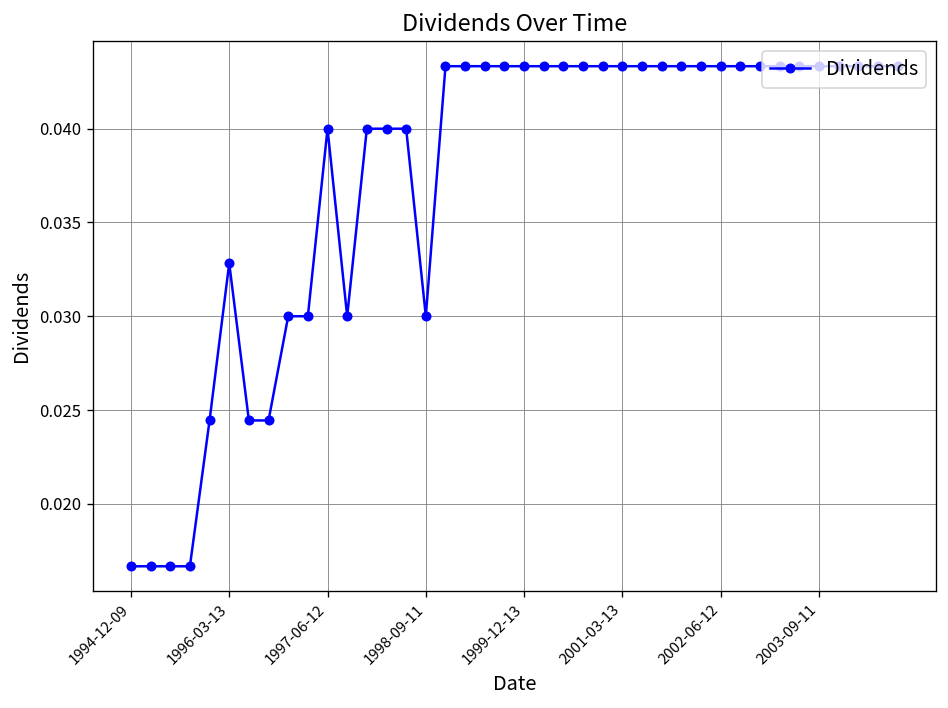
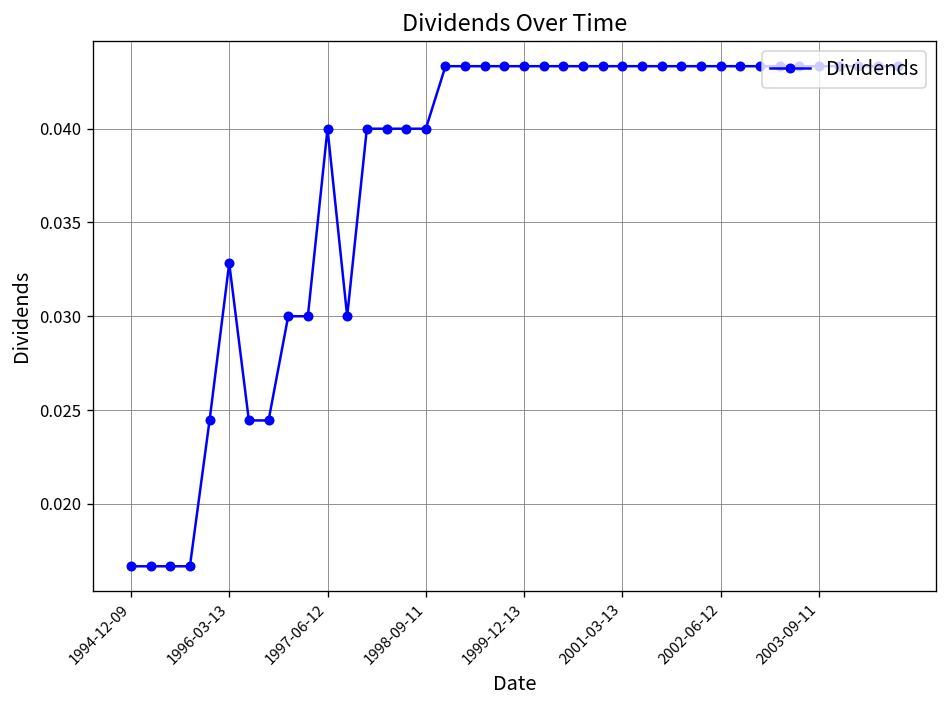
  {
    "1994-12-09": 0.0167,
    "1996-03-13": 0.0328,
    "1997-06-12": 0.04,
-   "1998-09-11": 0.03,
+   "1998-09-11": 0.04,
    "1999-12-13": 0.0433,
    "2001-03-13": 0.0433,
    "2002-06-12": 0.0433
  }
